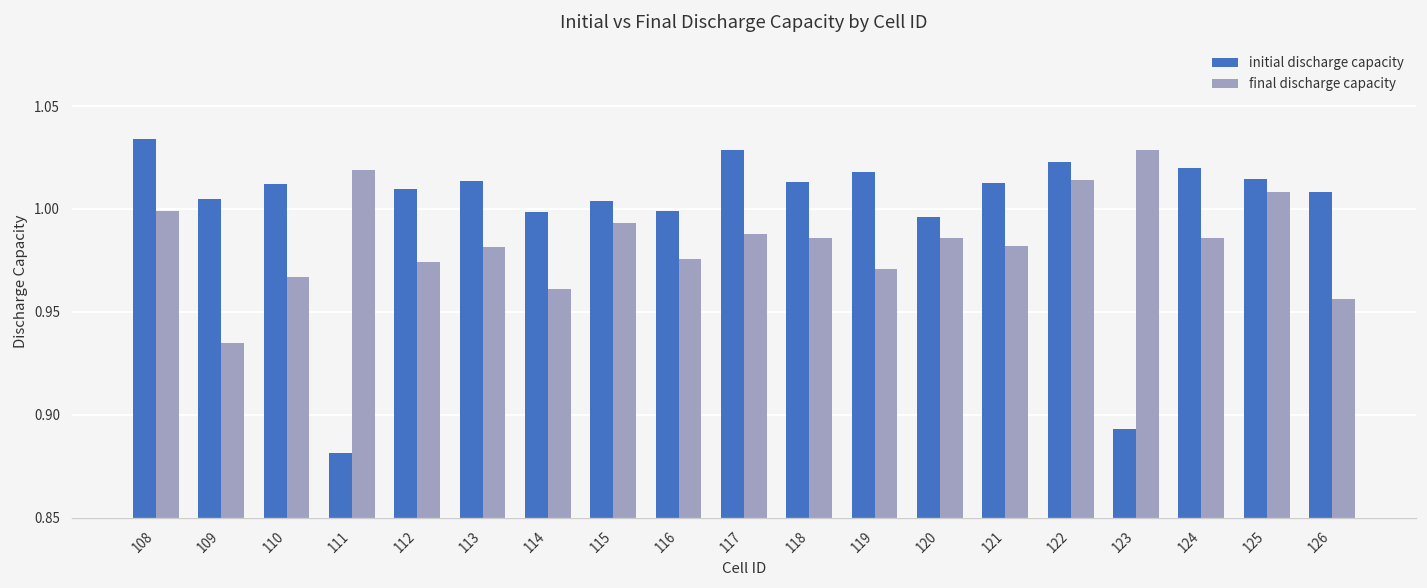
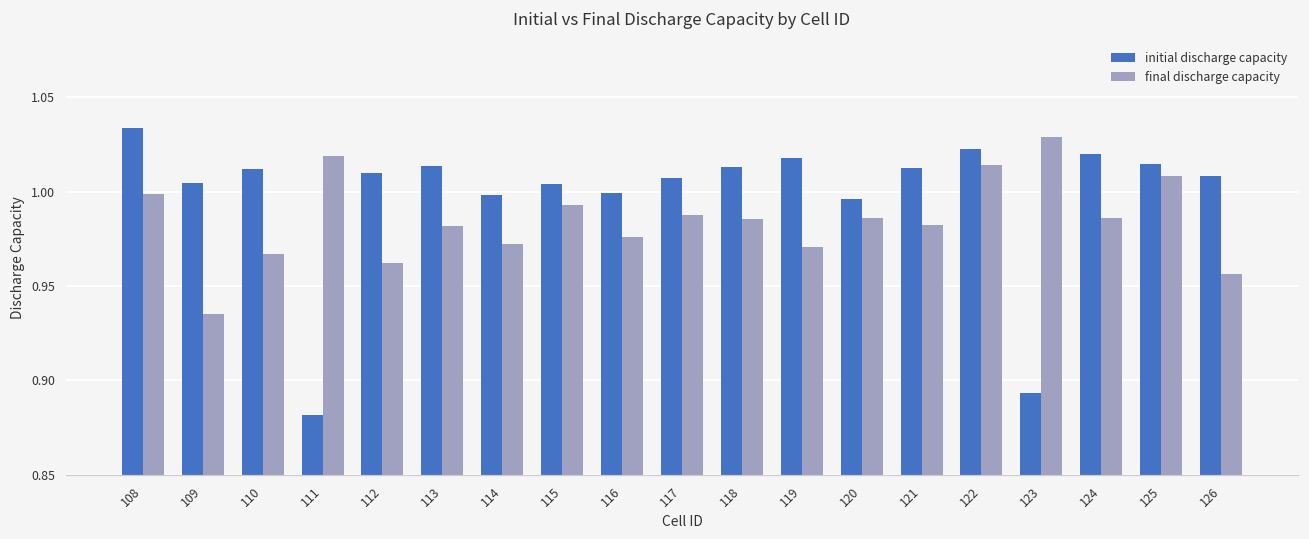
  {
    "initial discharge capacity": {
      "108": 1.034,
      "109": 1.005,
      "110": 1.012,
      "111": 0.881,
      "112": 1.010,
      "113": 1.014,
      "114": 0.998,
      "115": 1.004,
      "116": 0.999,
-     "117": 1.029,
+     "117": 1.007,
      "118": 1.013,
      "119": 1.018,
      "120": 0.996,
      "121": 1.013,
      "122": 1.023,
      "123": 0.893,
      "124": 1.020,
      "125": 1.015,
      "126": 1.008
    },
    "final discharge capacity": {
      "108": 0.999,
      "109": 0.935,
      "110": 0.967,
      "111": 1.019,
-     "112": 0.974,
+     "112": 0.962,
      "113": 0.982,
-     "114": 0.961,
+     "114": 0.972,
      "115": 0.993,
      "116": 0.976,
      "117": 0.988,
      "118": 0.986,
      "119": 0.971,
      "120": 0.986,
      "121": 0.982,
      "122": 1.014,
      "123": 1.029,
      "124": 0.986,
      "125": 1.008,
      "126": 0.956
    }
  }
